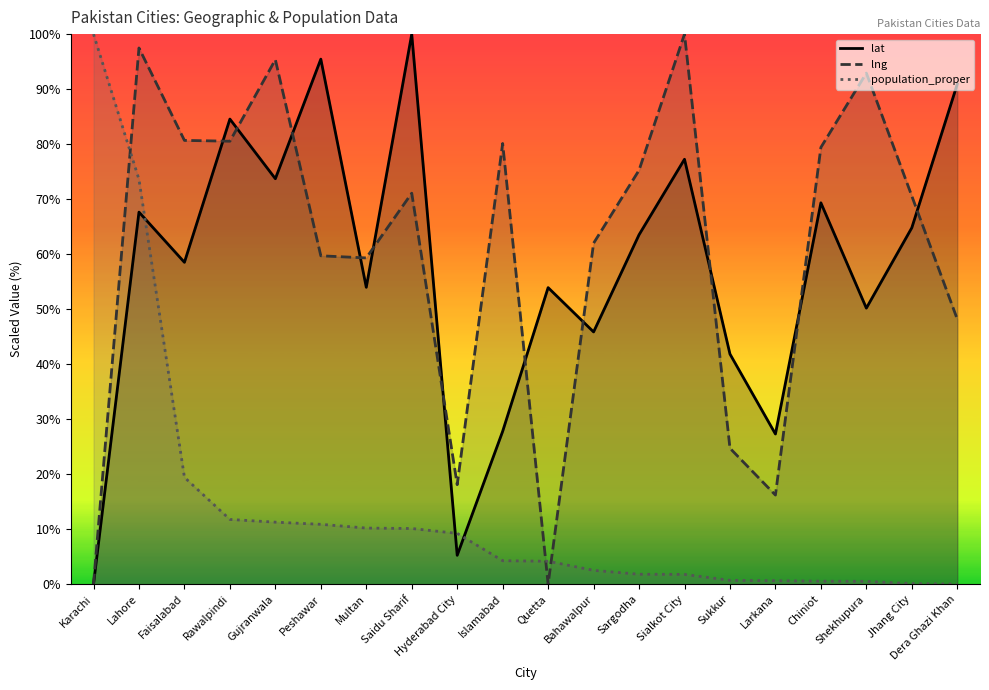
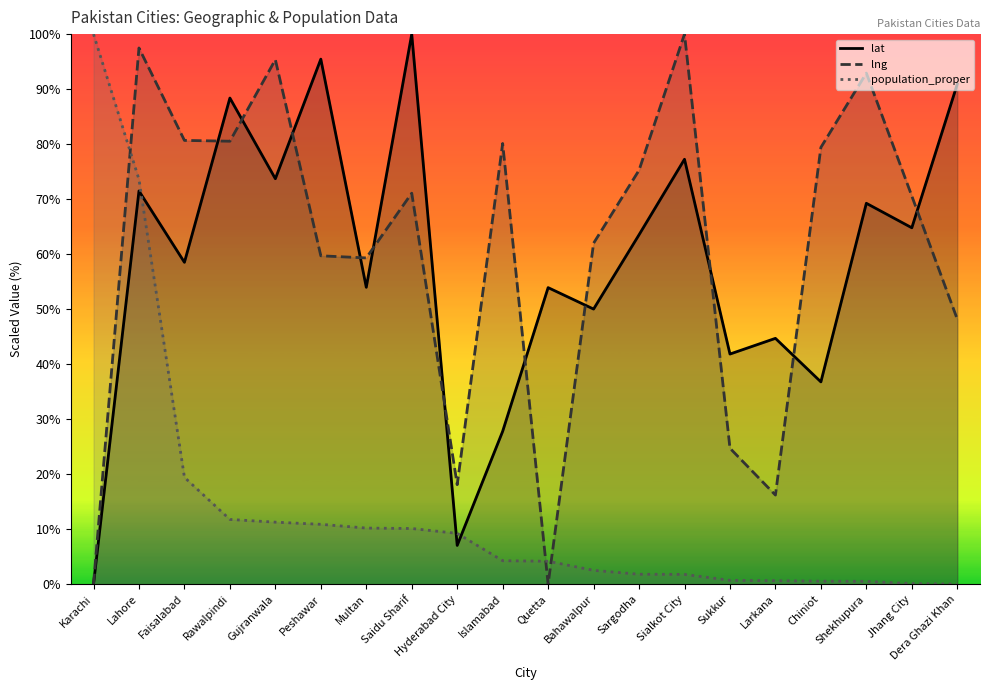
  {
    "lat": {
-     "Lahore": "68%",
+     "Lahore": "71%",
      "Faisalabad": "59%",
-     "Rawalpindi": "85%",
+     "Rawalpindi": "88%",
      "Gujranwala": "74%",
      "Peshawar": "95%",
      "Multan": "54%",
      "Saidu Sharif": "100%",
-     "Hyderabad City": "5%",
+     "Hyderabad City": "7%",
      "Islamabad": "28%",
      "Quetta": "54%",
-     "Bahawalpur": "46%",
+     "Bahawalpur": "50%",
      "Sargodha": "64%",
      "Sialkot City": "77%",
      "Sukkur": "42%",
-     "Larkana": "27%",
-     "Chiniot": "69%",
-     "Shekhupura": "50%",
+     "Larkana": "45%",
+     "Chiniot": "37%",
+     "Shekhupura": "69%",
      "Jhang City": "65%"
    }
  }
